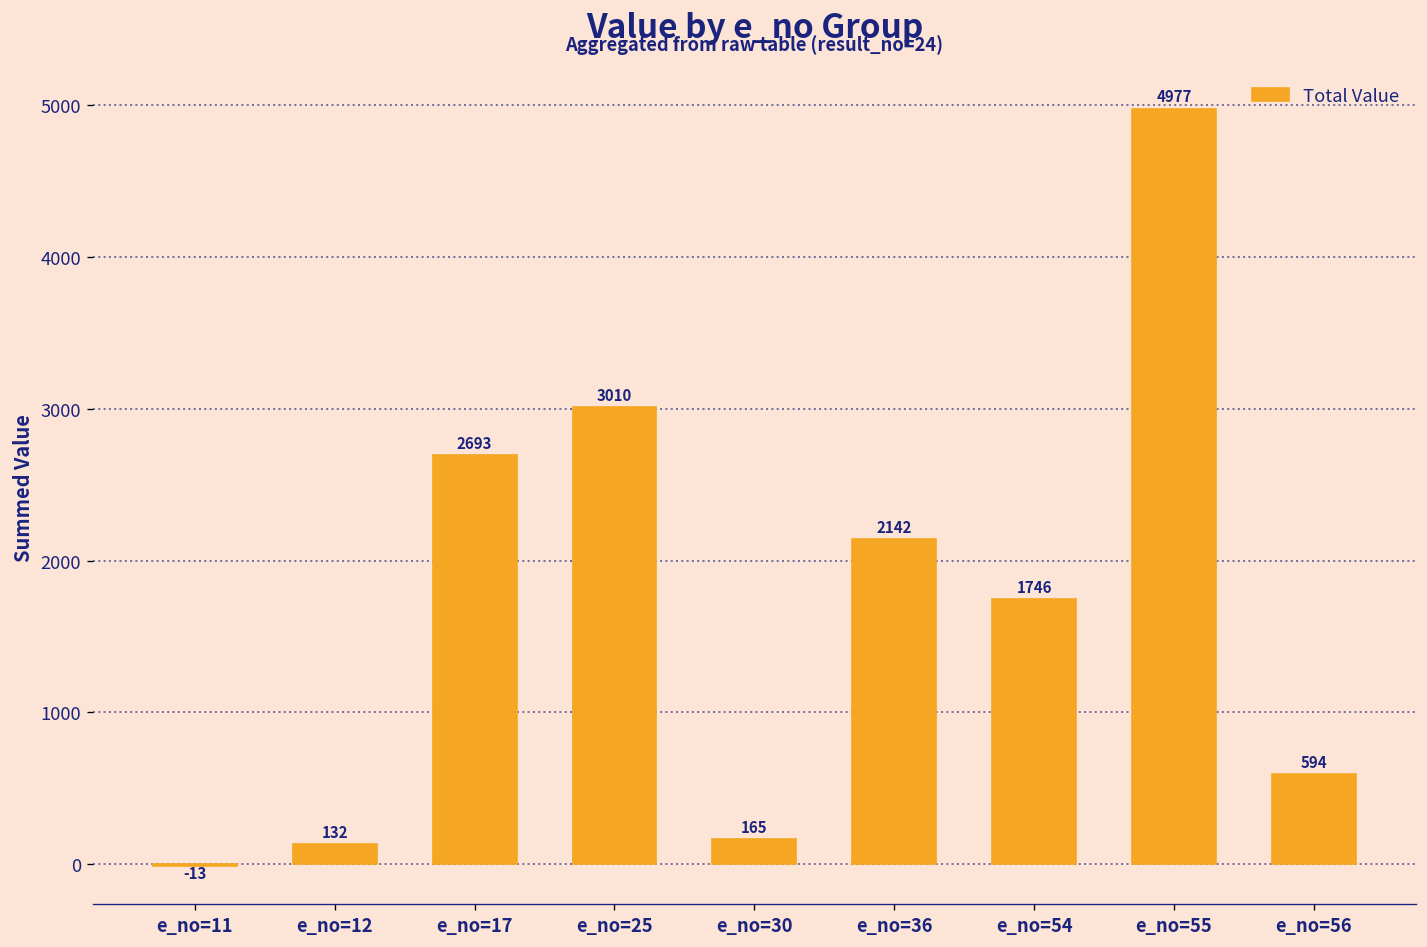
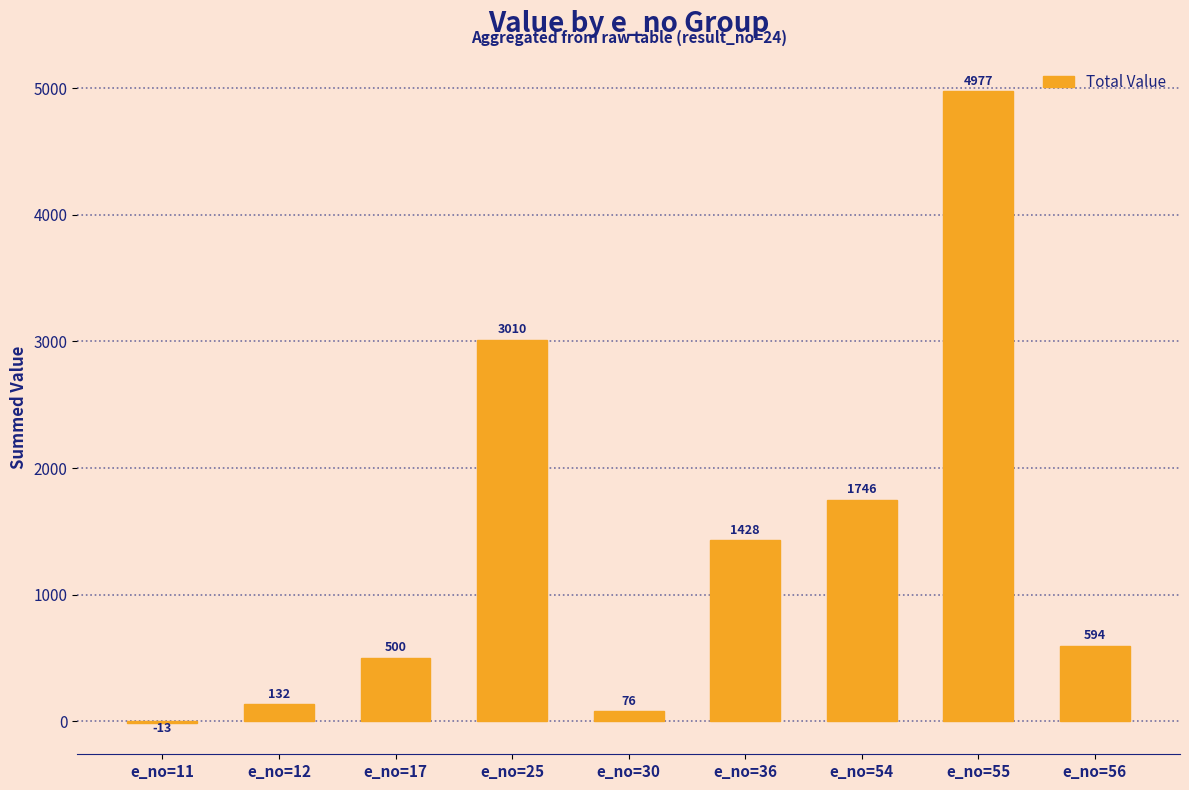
  {
    "e_no=11": -13,
    "e_no=12": 132,
-   "e_no=17": 2693,
+   "e_no=17": 500,
    "e_no=25": 3010,
-   "e_no=30": 165,
-   "e_no=36": 2142,
+   "e_no=30": 76,
+   "e_no=36": 1428,
    "e_no=54": 1746,
    "e_no=55": 4977,
    "e_no=56": 594
  }
